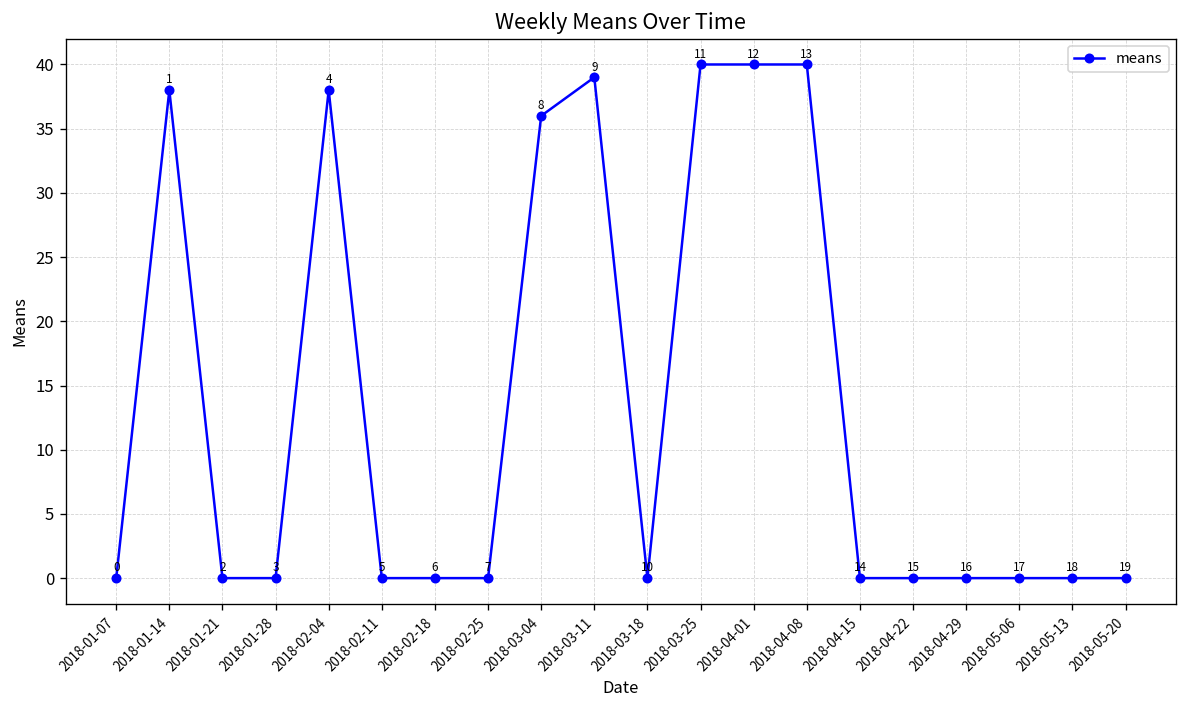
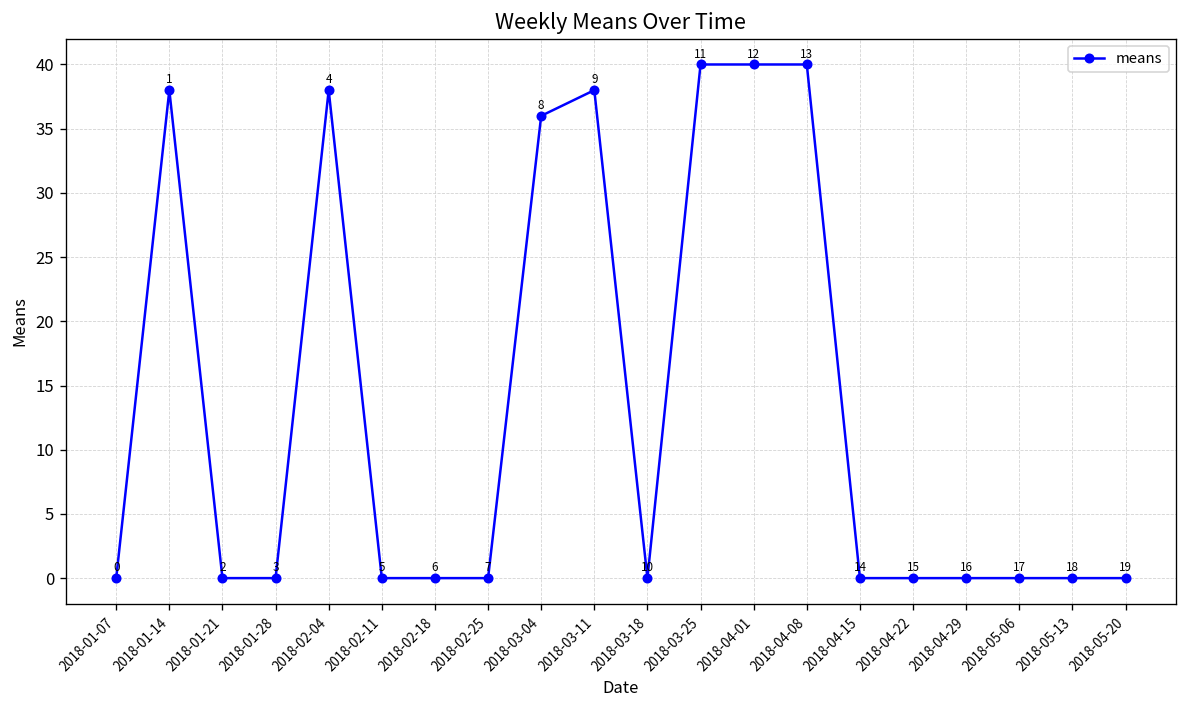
  {
-   "2018-03-11": 39
+   "2018-03-11": 38
  }
